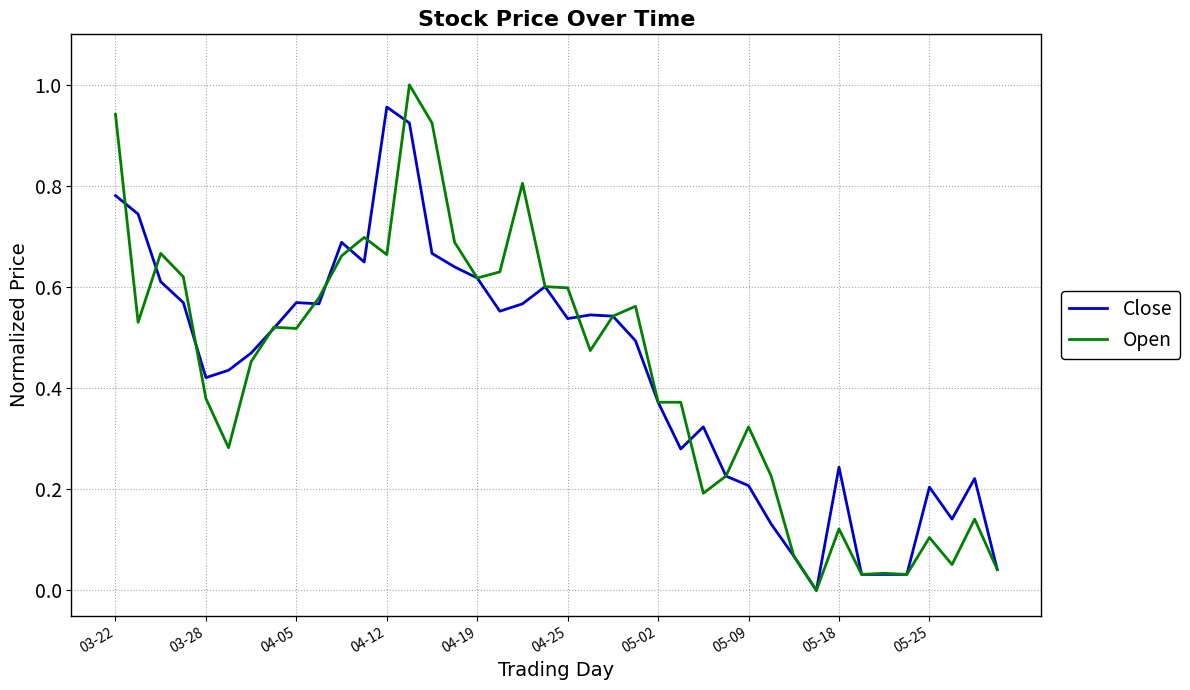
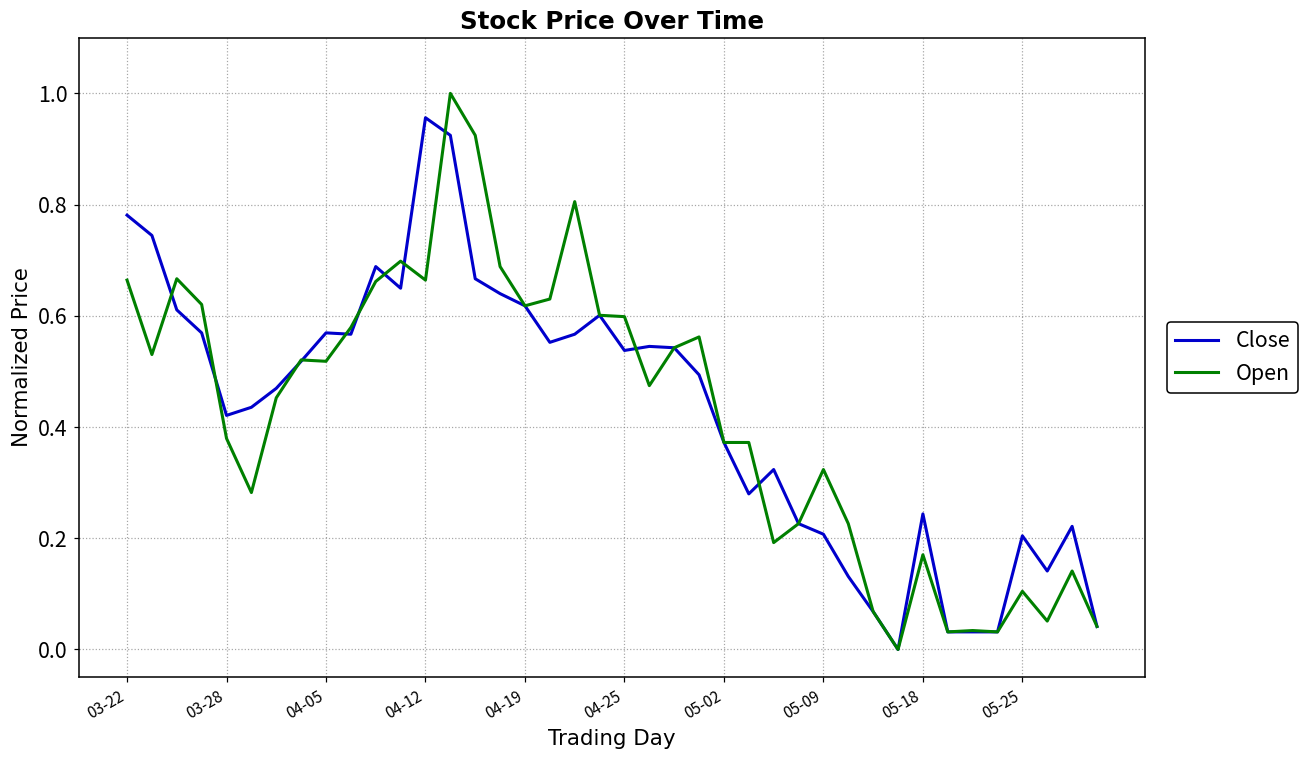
  {
    "Close": {
      "03-22": 0.78,
      "03-28": 0.42,
      "04-05": 0.57,
      "04-12": 0.96,
      "04-25": 0.54,
      "05-09": 0.21,
      "05-18": 0.24,
      "05-25": 0.20
    },
    "Open": {
-     "03-22": 0.94,
+     "03-22": 0.66,
      "03-28": 0.38,
      "04-05": 0.52,
      "04-12": 0.66,
      "04-25": 0.60,
      "05-09": 0.32,
-     "05-18": 0.12,
+     "05-18": 0.17,
      "05-25": 0.10
    }
  }
